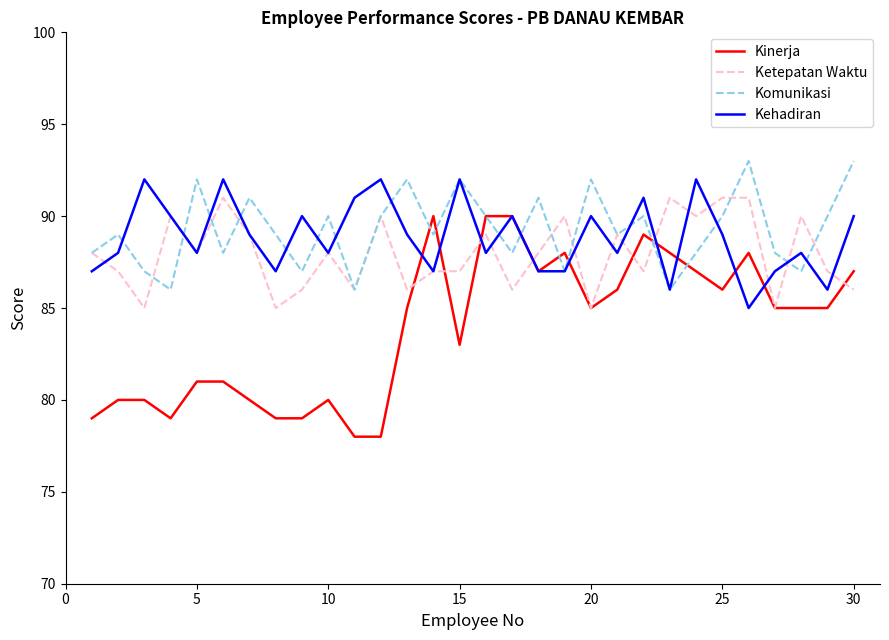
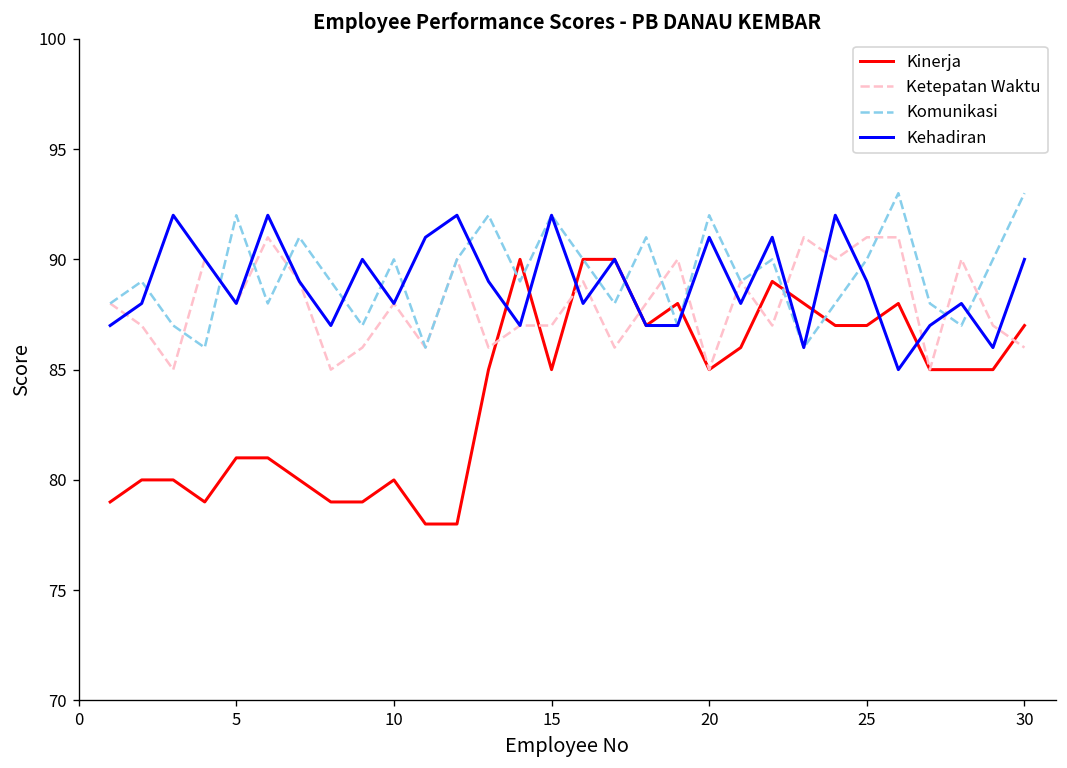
  {
    "Kinerja": {
      "5": 81,
      "10": 80,
-     "15": 83,
-     "25": 86,
+     "15": 85,
+     "25": 87,
      "30": 87
    },
    "Ketepatan Waktu": {
      "15": 87,
      "25": 91,
      "30": 86
    },
    "Komunikasi": {
      "5": 92,
      "10": 90,
      "20": 92,
      "25": 90,
      "30": 93
    },
    "Kehadiran": {
-     "20": 90,
+     "20": 91,
      "25": 89,
      "30": 90
    }
  }
